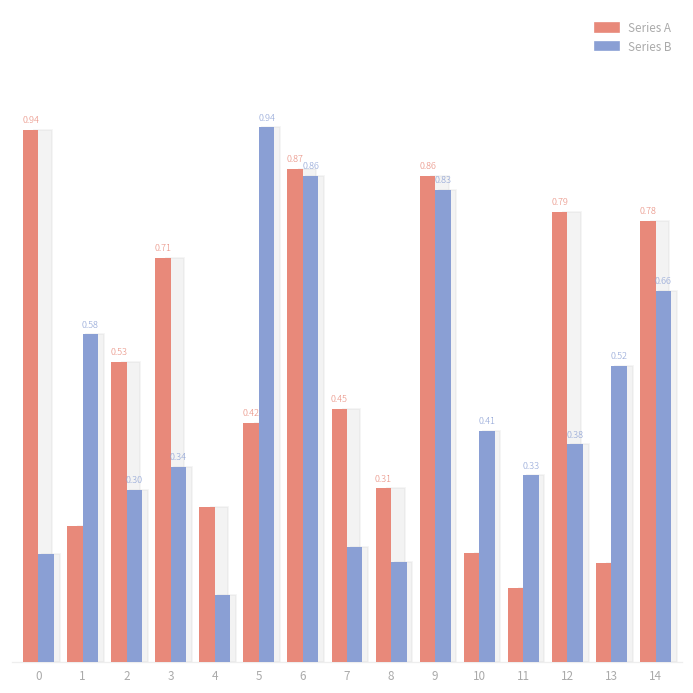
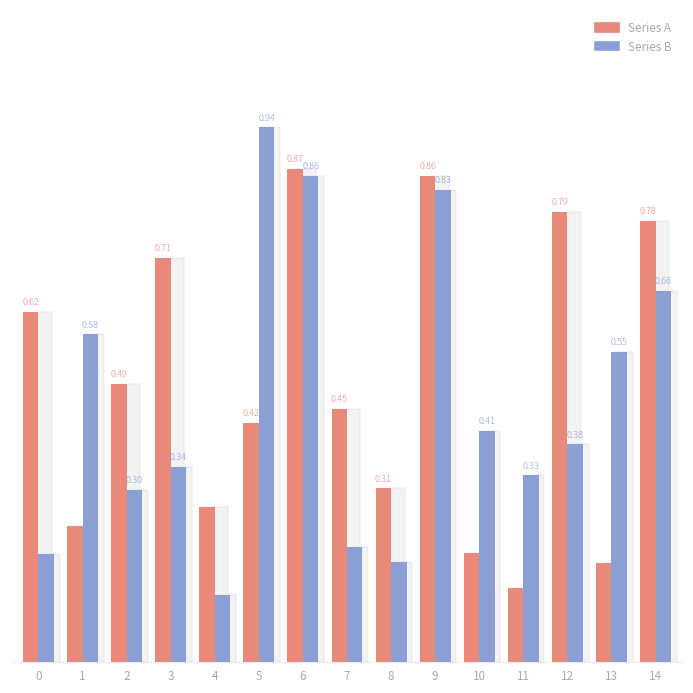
  {
    "Series A": {
-     "0": 0.94,
-     "2": 0.53,
+     "0": 0.62,
+     "2": 0.49,
      "3": 0.71,
      "5": 0.42,
      "6": 0.87,
      "7": 0.45,
      "8": 0.31,
      "9": 0.86,
      "12": 0.79,
      "14": 0.78
    },
    "Series B": {
      "1": 0.58,
      "2": 0.30,
      "3": 0.34,
      "5": 0.94,
      "6": 0.86,
      "9": 0.83,
      "10": 0.41,
      "11": 0.33,
      "12": 0.38,
-     "13": 0.52,
+     "13": 0.55,
      "14": 0.66
    }
  }
